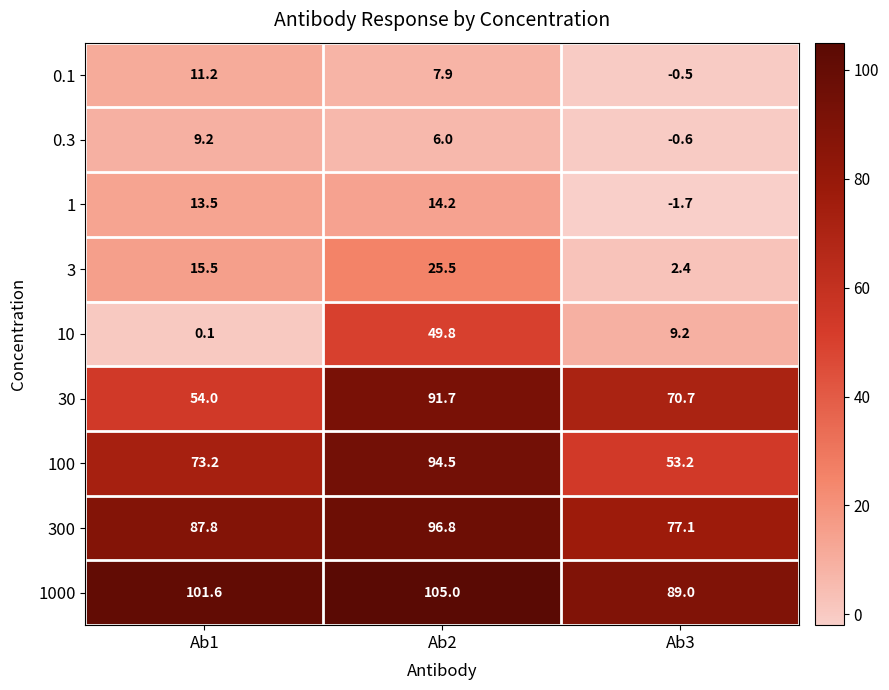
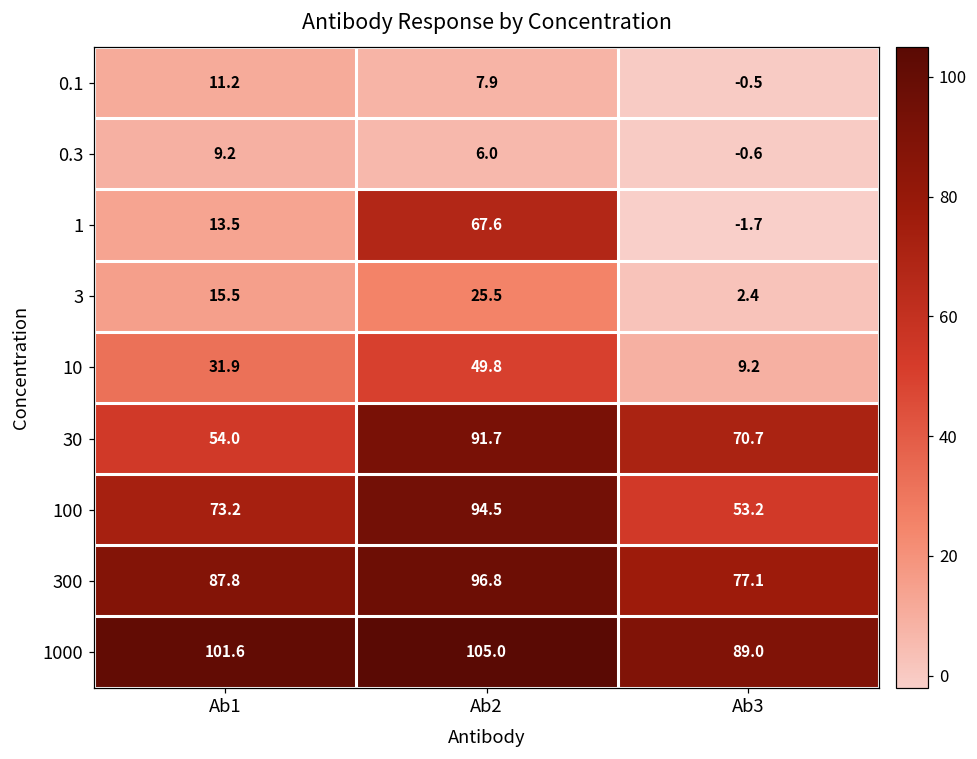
  {
    "0.1": {
      "Ab1": 11.2,
      "Ab2": 7.9,
      "Ab3": -0.5
    },
    "0.3": {
      "Ab1": 9.2,
      "Ab2": 6.0,
      "Ab3": -0.6
    },
    "1": {
      "Ab1": 13.5,
-     "Ab2": 14.2,
+     "Ab2": 67.6,
      "Ab3": -1.7
    },
    "3": {
      "Ab1": 15.5,
      "Ab2": 25.5,
      "Ab3": 2.4
    },
    "10": {
-     "Ab1": 0.1,
+     "Ab1": 31.9,
      "Ab2": 49.8,
      "Ab3": 9.2
    },
    "30": {
      "Ab1": 54.0,
      "Ab2": 91.7,
      "Ab3": 70.7
    },
    "100": {
      "Ab1": 73.2,
      "Ab2": 94.5,
      "Ab3": 53.2
    },
    "300": {
      "Ab1": 87.8,
      "Ab2": 96.8,
      "Ab3": 77.1
    },
    "1000": {
      "Ab1": 101.6,
      "Ab2": 105.0,
      "Ab3": 89.0
    }
  }
